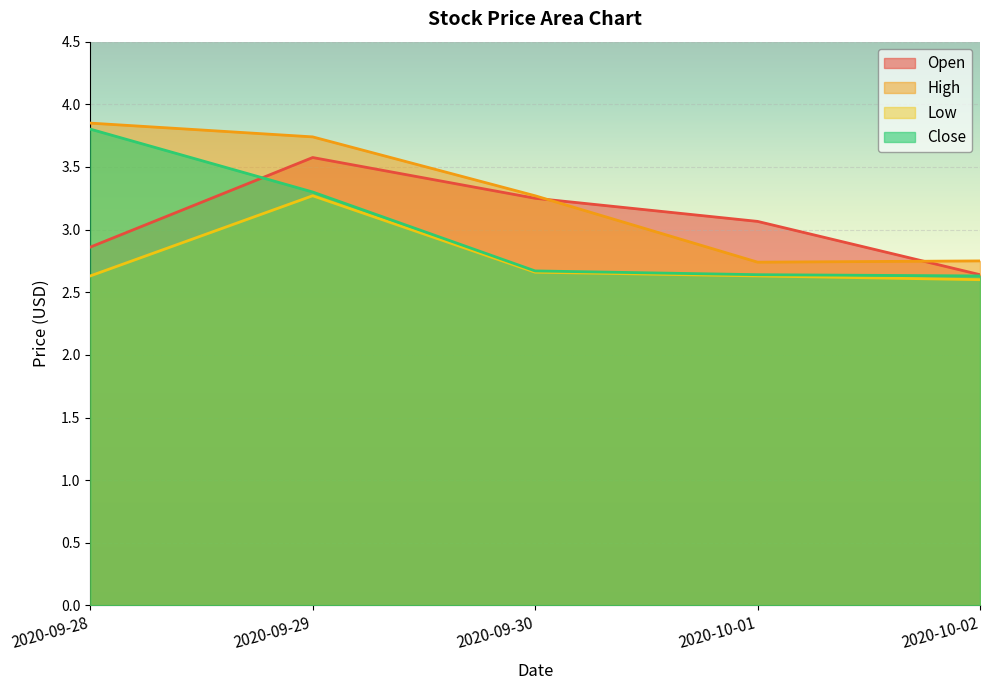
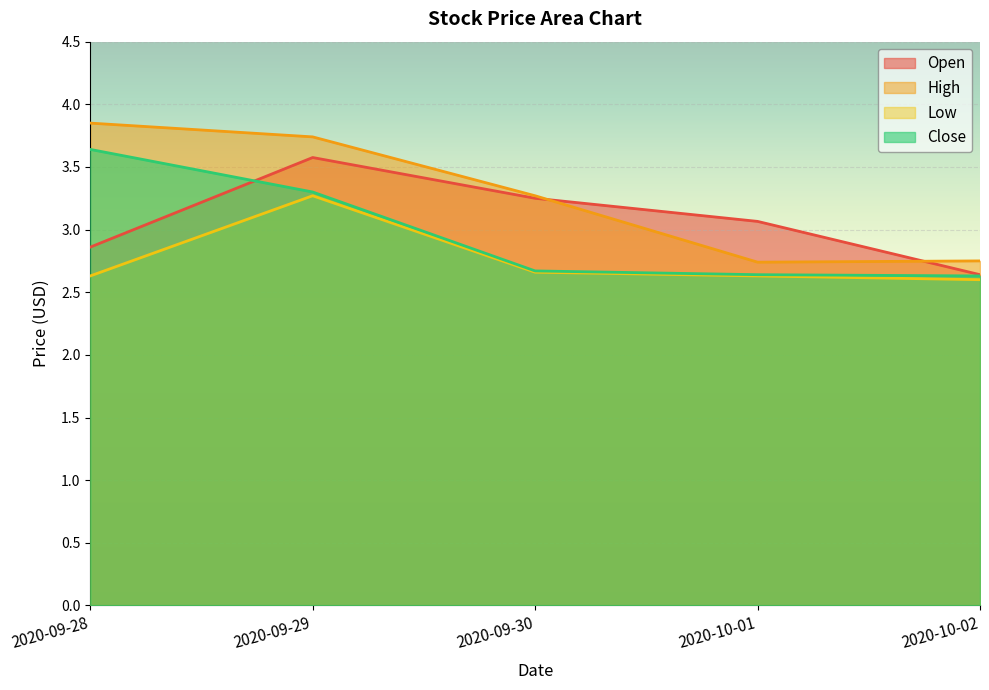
  {
    "Open": {
      "2020-09-28": 2.86,
      "2020-09-29": 3.58,
      "2020-10-01": 3.07
    },
    "Close": {
-     "2020-09-28": 3.80,
+     "2020-09-28": 3.64,
      "2020-09-29": 3.30
    }
  }
